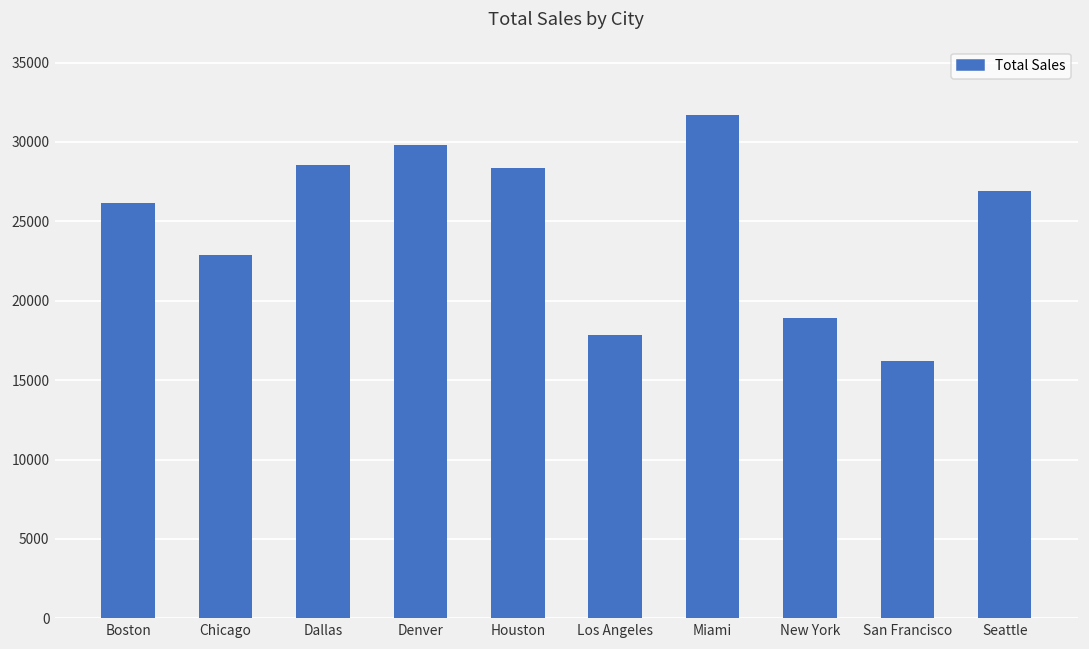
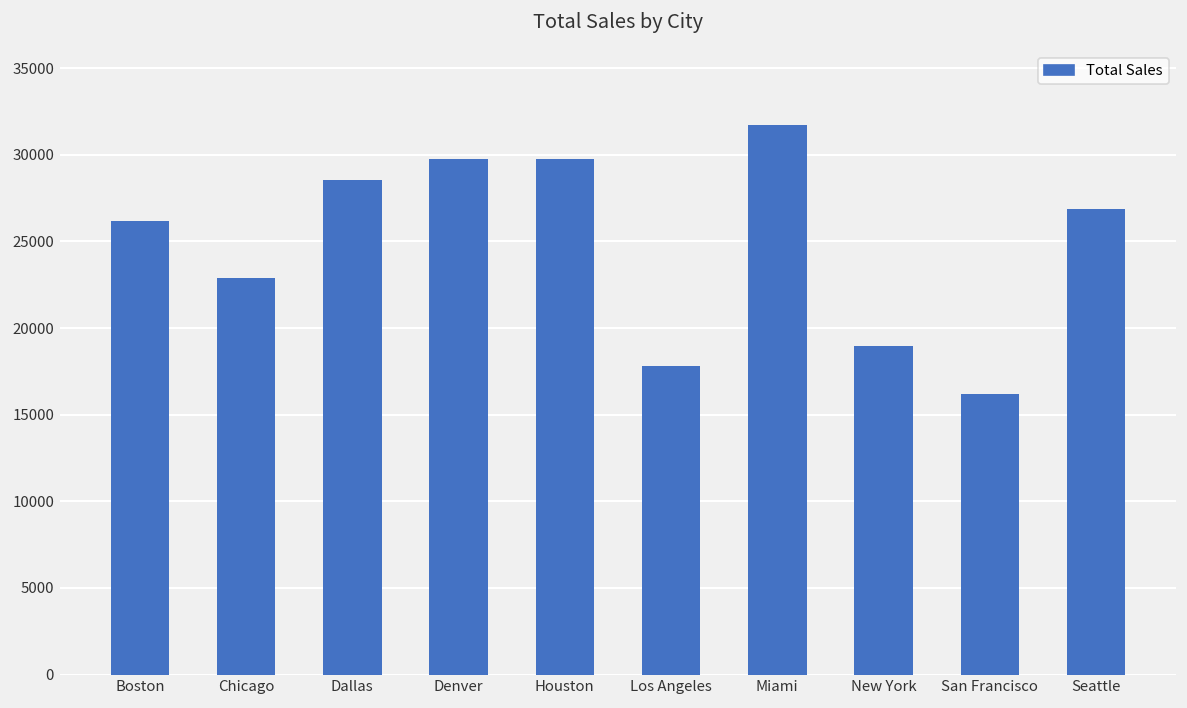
  {
    "Boston": 26200,
    "Chicago": 22900,
    "Dallas": 28600,
    "Denver": 29800,
-   "Houston": 28400,
+   "Houston": 29800,
    "Los Angeles": 17800,
    "Miami": 31700,
    "New York": 18900,
    "San Francisco": 16200,
    "Seattle": 26900
  }
